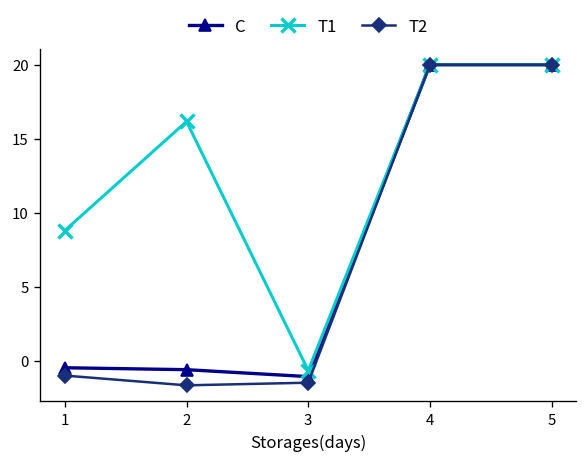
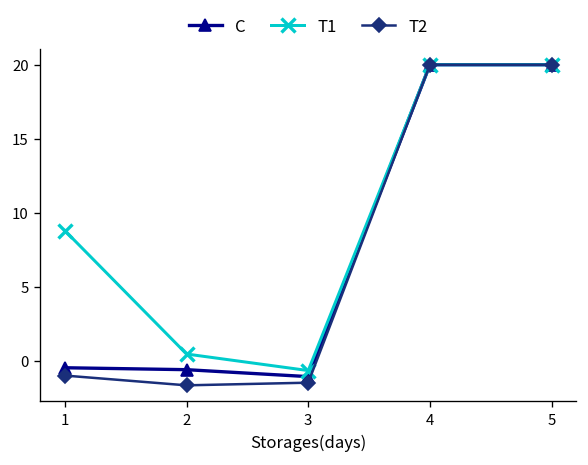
  {
    "T1": {
      "1": 8.8,
-     "2": 16.2,
+     "2": 0.5,
      "3": -0.7
    }
  }
